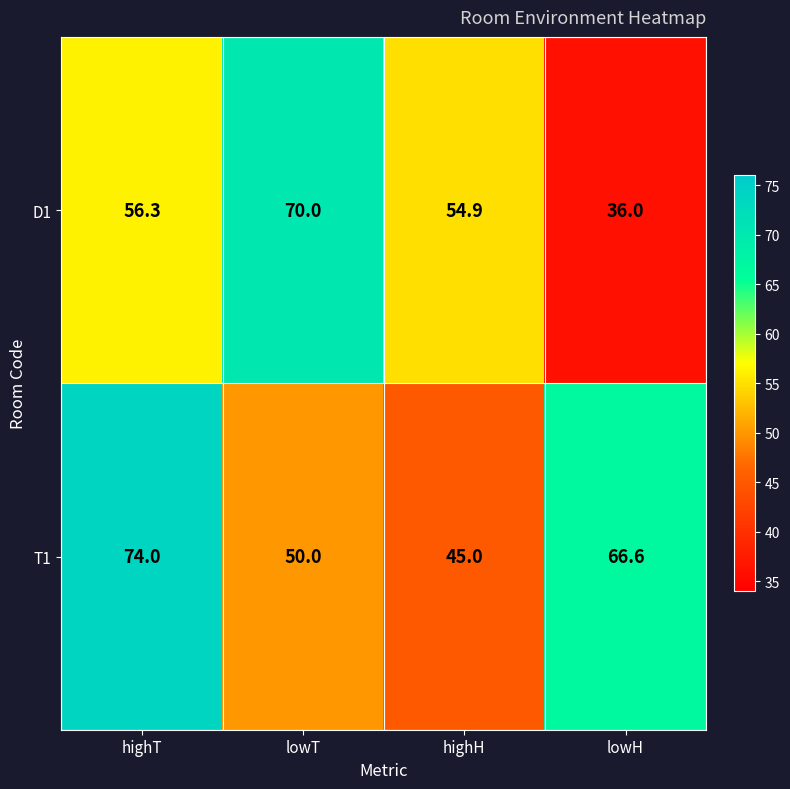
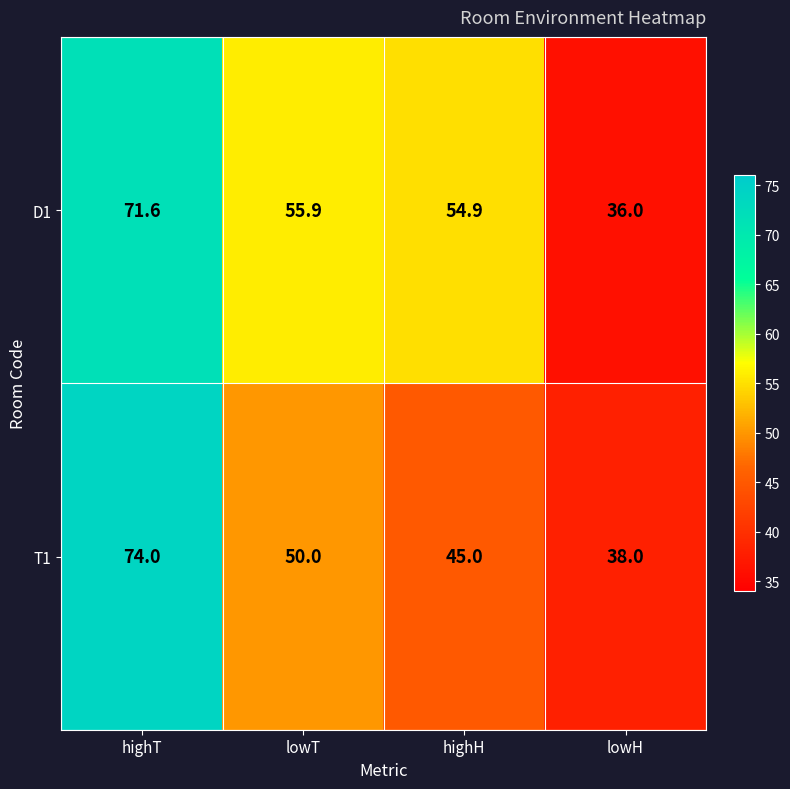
  {
    "D1": {
-     "highT": 56.3,
-     "lowT": 70.0,
+     "highT": 71.6,
+     "lowT": 55.9,
      "highH": 54.9,
      "lowH": 36.0
    },
    "T1": {
      "highT": 74.0,
      "lowT": 50.0,
      "highH": 45.0,
-     "lowH": 66.6
+     "lowH": 38.0
    }
  }
